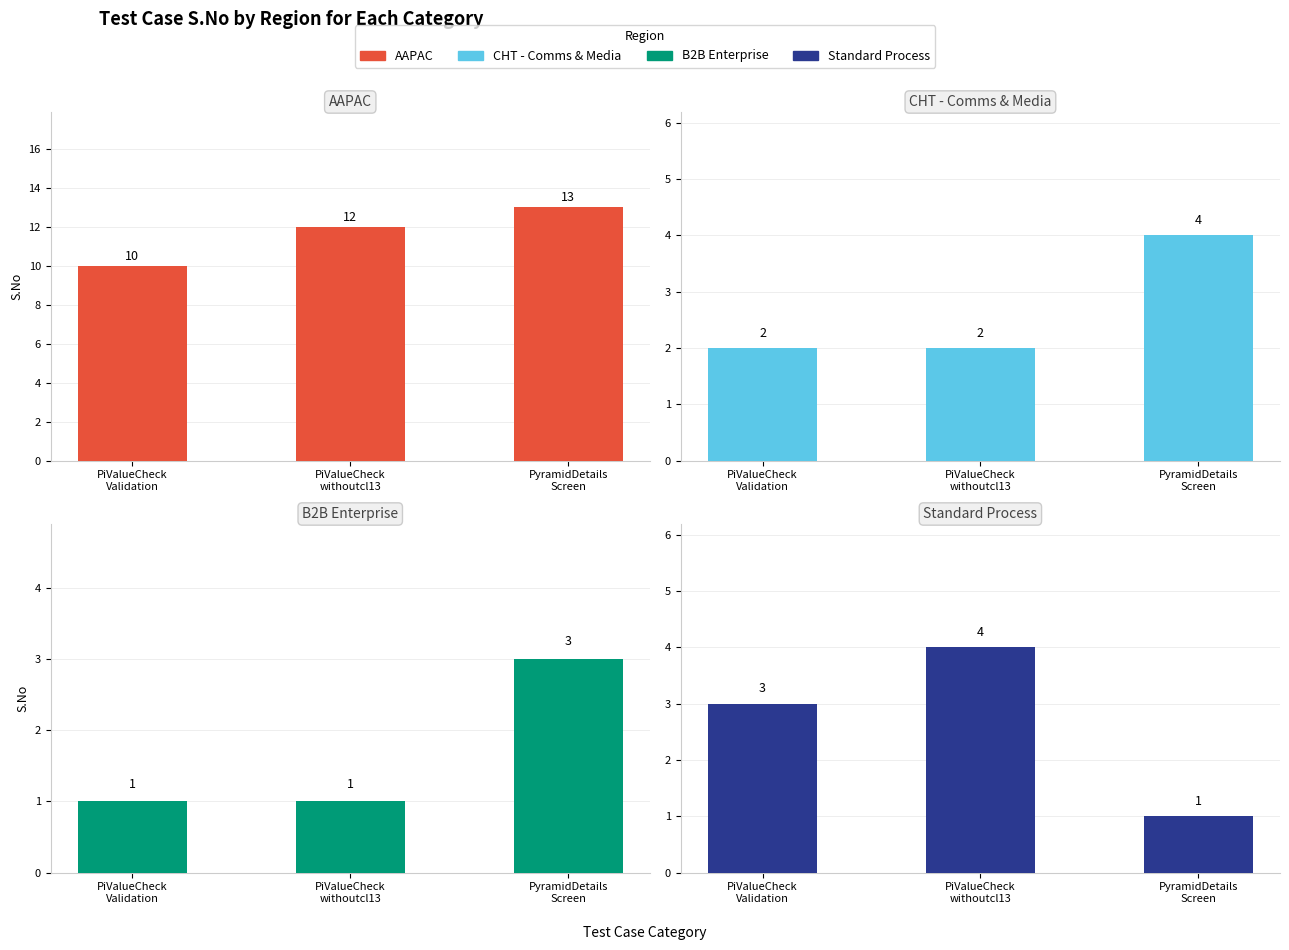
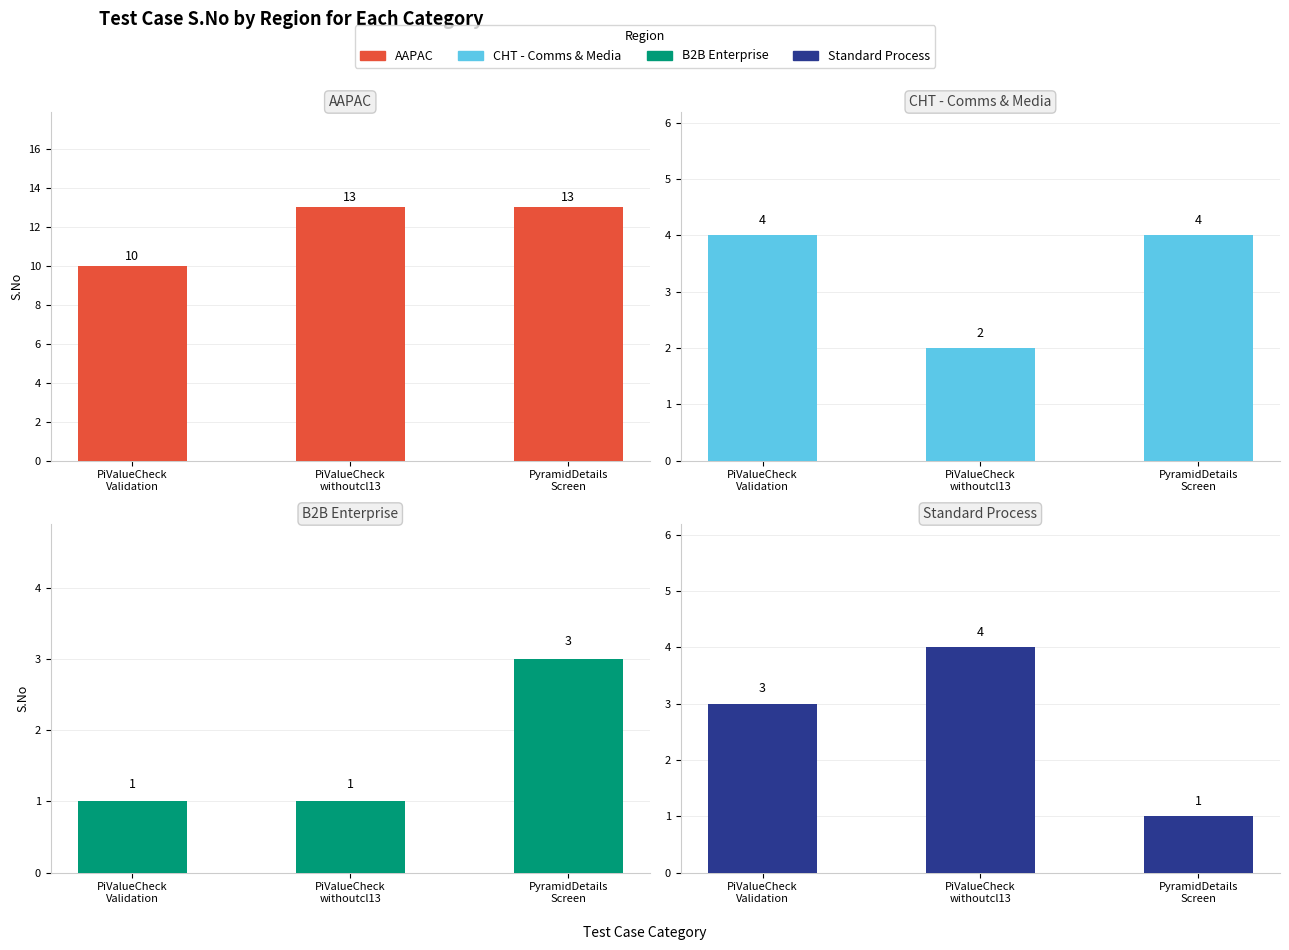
  {
    "AAPAC": {
      "PiValueCheck Validation": 10,
-     "PiValueCheck withoutcl13": 12,
+     "PiValueCheck withoutcl13": 13,
      "PyramidDetails Screen": 13
    },
    "CHT - Comms & Media": {
-     "PiValueCheck Validation": 2,
+     "PiValueCheck Validation": 4,
      "PiValueCheck withoutcl13": 2,
      "PyramidDetails Screen": 4
    },
    "B2B Enterprise": {
      "PiValueCheck Validation": 1,
      "PiValueCheck withoutcl13": 1,
      "PyramidDetails Screen": 3
    },
    "Standard Process": {
      "PiValueCheck Validation": 3,
      "PiValueCheck withoutcl13": 4,
      "PyramidDetails Screen": 1
    }
  }
